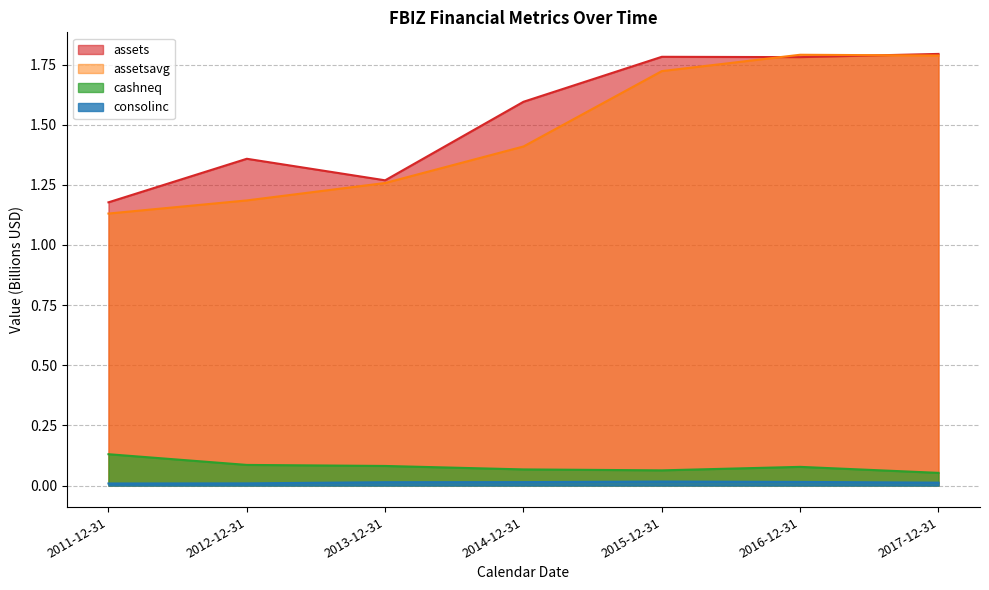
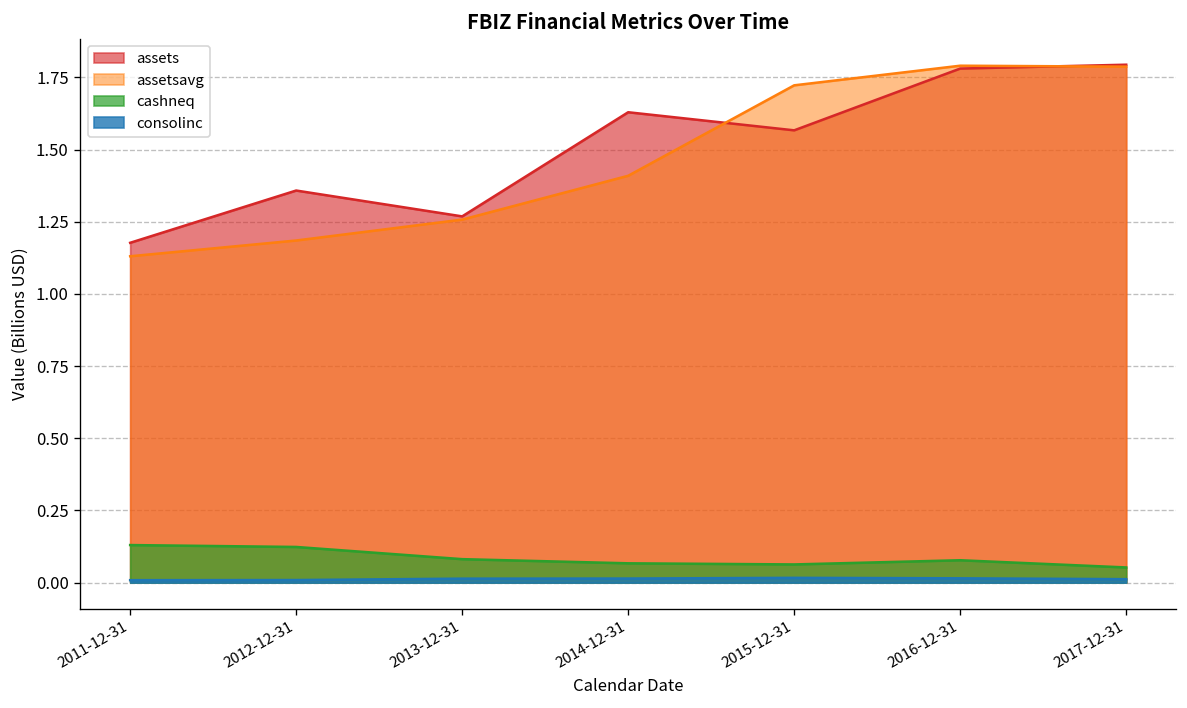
  {
    "assets": {
      "2011-12-31": 1.18,
      "2012-12-31": 1.36,
      "2013-12-31": 1.27,
-     "2014-12-31": 1.60,
-     "2015-12-31": 1.78
+     "2014-12-31": 1.63,
+     "2015-12-31": 1.57
    },
    "assetsavg": {
      "2011-12-31": 1.13,
      "2012-12-31": 1.19,
      "2013-12-31": 1.26,
      "2014-12-31": 1.41,
      "2015-12-31": 1.72
    },
    "cashneq": {
      "2011-12-31": 0.13,
-     "2012-12-31": 0.09,
+     "2012-12-31": 0.12,
      "2013-12-31": 0.08,
      "2014-12-31": 0.07,
      "2015-12-31": 0.06,
      "2016-12-31": 0.08,
      "2017-12-31": 0.05
    },
    "consolinc": {
      "2011-12-31": 0.01,
      "2012-12-31": 0.01,
      "2013-12-31": 0.01,
      "2014-12-31": 0.01,
      "2015-12-31": 0.02,
      "2016-12-31": 0.01,
      "2017-12-31": 0.01
    }
  }
